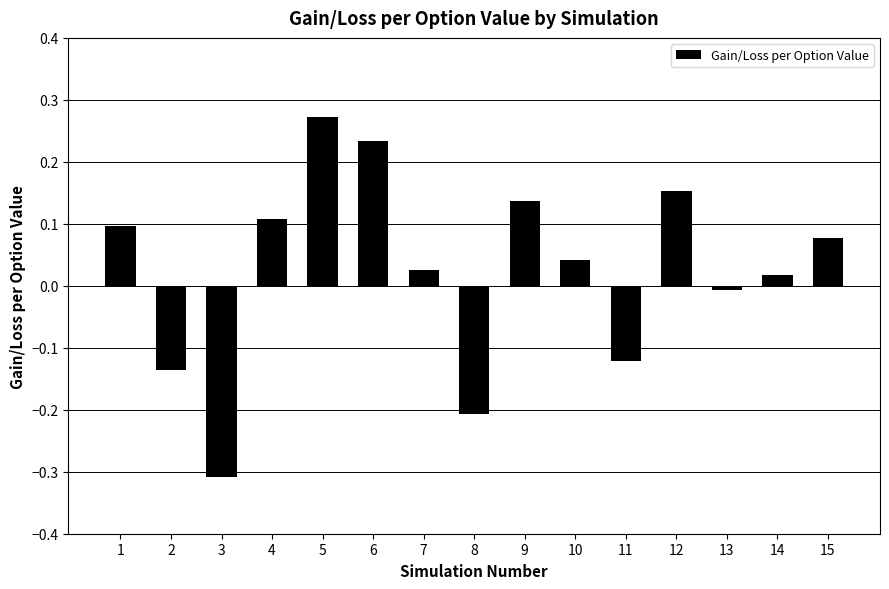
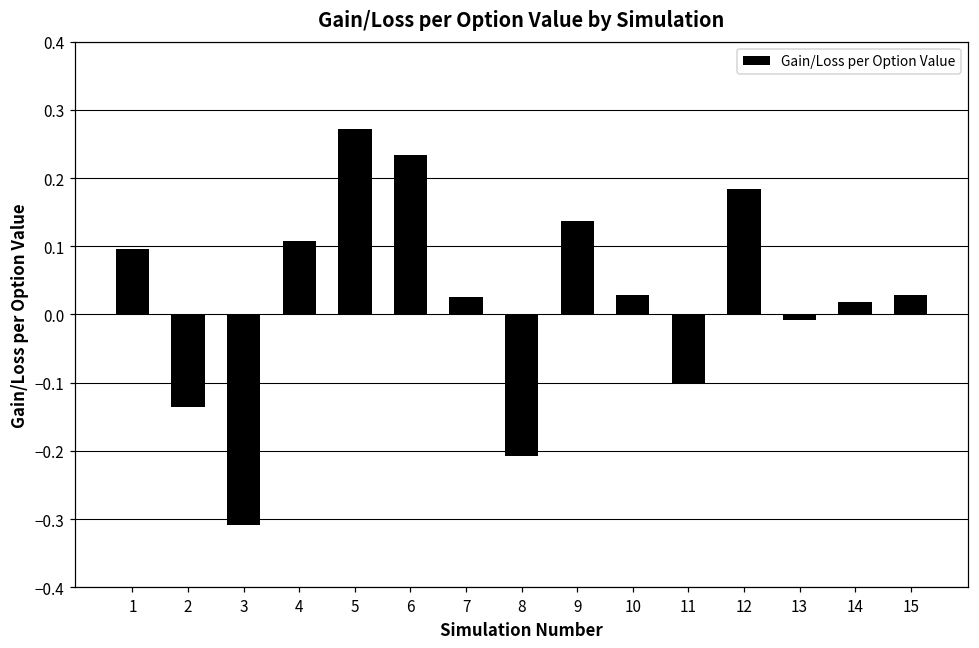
  {
    "1": 0.10,
    "2": -0.14,
    "3": -0.31,
    "4": 0.11,
    "5": 0.27,
    "6": 0.23,
    "7": 0.03,
    "8": -0.21,
    "9": 0.14,
-   "10": 0.04,
-   "11": -0.12,
-   "12": 0.15,
+   "10": 0.03,
+   "11": -0.10,
+   "12": 0.18,
    "13": -0.01,
    "14": 0.02,
-   "15": 0.08
+   "15": 0.03
  }
